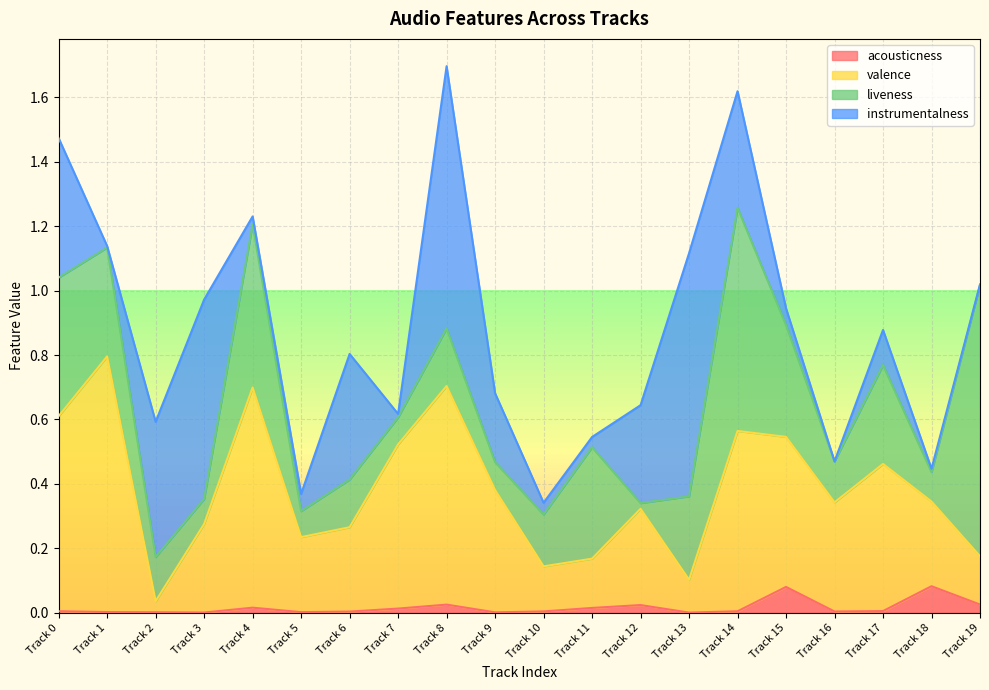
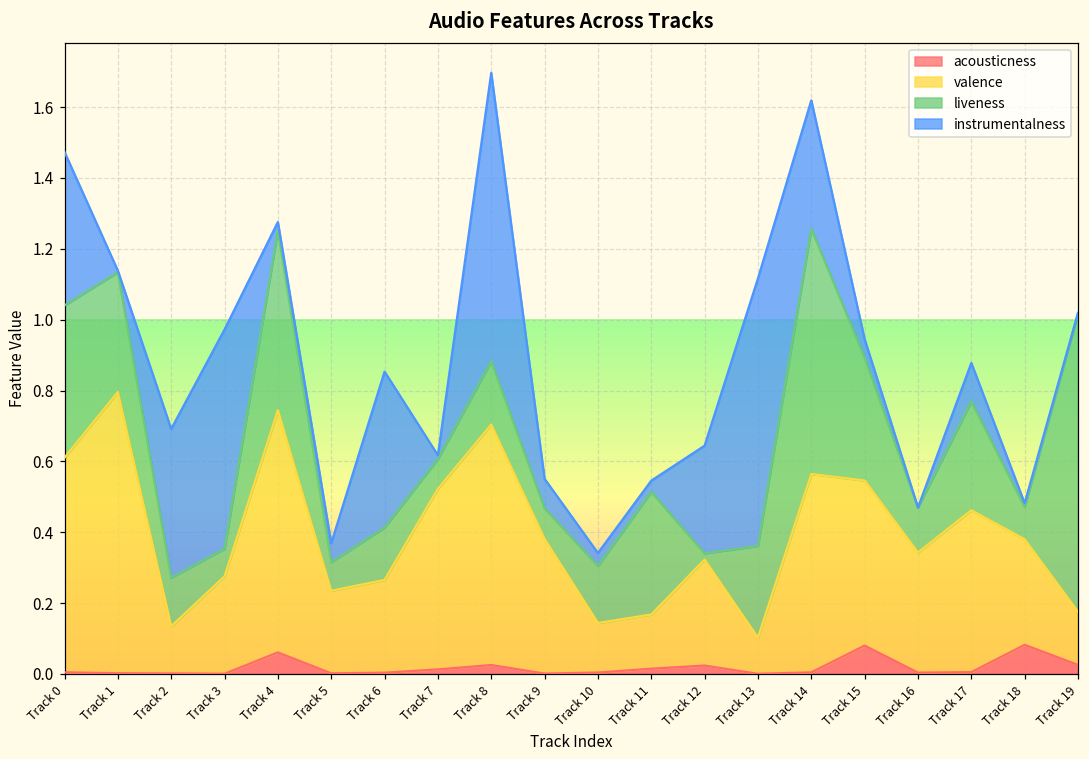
  {
    "acousticness": {
      "Track 0": 0.00,
      "Track 1": 0.00,
      "Track 2": 0.00,
      "Track 3": 0.00,
-     "Track 4": 0.02,
+     "Track 4": 0.06,
      "Track 5": 0.00,
      "Track 6": 0.00,
      "Track 7": 0.01,
      "Track 8": 0.02,
      "Track 9": 0.00,
      "Track 10": 0.00,
      "Track 11": 0.01,
      "Track 12": 0.02,
      "Track 13": 0.00,
      "Track 14": 0.00,
      "Track 15": 0.08,
      "Track 16": 0.00,
      "Track 17": 0.00,
      "Track 18": 0.08,
      "Track 19": 0.03
    },
    "valence": {
      "Track 0": 0.61,
      "Track 1": 0.79,
-     "Track 2": 0.03,
+     "Track 2": 0.13,
      "Track 3": 0.28,
      "Track 4": 0.68,
      "Track 5": 0.23,
      "Track 6": 0.26,
      "Track 7": 0.51,
      "Track 8": 0.68,
      "Track 9": 0.38,
      "Track 10": 0.14,
      "Track 11": 0.15,
      "Track 12": 0.30,
      "Track 13": 0.10,
      "Track 14": 0.56,
      "Track 15": 0.47,
      "Track 16": 0.34,
      "Track 17": 0.46,
-     "Track 18": 0.26,
+     "Track 18": 0.30,
      "Track 19": 0.15
    },
    "liveness": {
      "Track 0": 0.43,
      "Track 2": 0.14,
      "Track 3": 0.08,
      "Track 4": 0.51,
      "Track 5": 0.08,
      "Track 6": 0.15,
      "Track 7": 0.08,
      "Track 8": 0.18,
      "Track 9": 0.09,
      "Track 10": 0.16,
      "Track 11": 0.35,
      "Track 12": 0.02,
      "Track 13": 0.26,
      "Track 14": 0.69,
      "Track 15": 0.35,
      "Track 17": 0.31,
      "Track 18": 0.09
    },
    "instrumentalness": {
      "Track 0": 0.43,
      "Track 2": 0.42,
      "Track 3": 0.62,
      "Track 4": 0.02,
      "Track 5": 0.05,
-     "Track 6": 0.39,
+     "Track 6": 0.44,
      "Track 7": 0.01,
      "Track 8": 0.81,
-     "Track 9": 0.21,
+     "Track 9": 0.08,
      "Track 10": 0.04,
      "Track 11": 0.03,
      "Track 12": 0.30,
      "Track 13": 0.76,
      "Track 14": 0.36,
      "Track 15": 0.05,
      "Track 17": 0.11,
      "Track 18": 0.01
    }
  }
